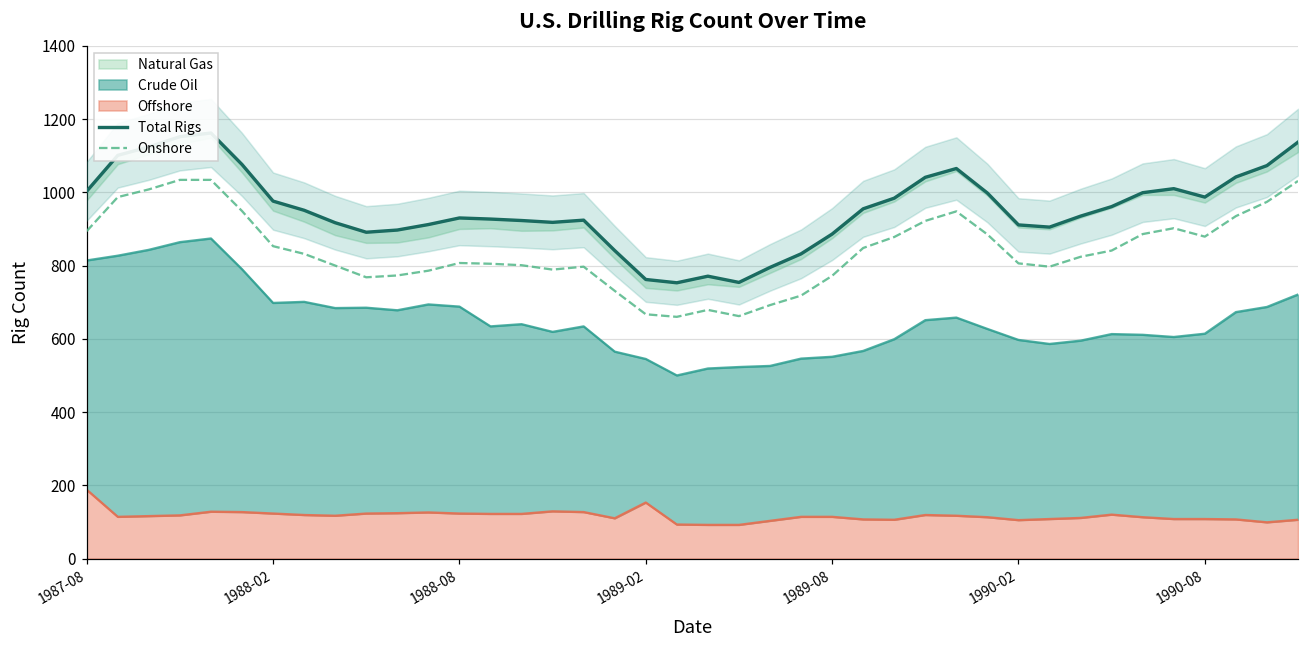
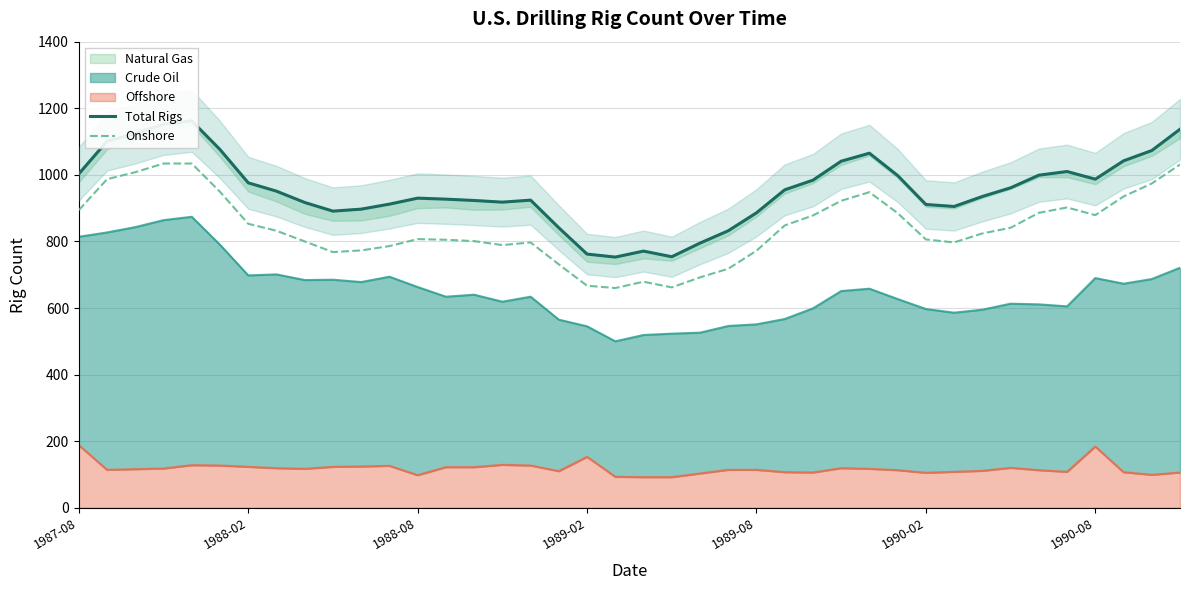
  {
    "Offshore": {
      "1987-08": 190,
      "1988-02": 120,
-     "1988-08": 120,
+     "1988-08": 100,
      "1989-02": 150,
      "1989-08": 110,
      "1990-02": 110,
-     "1990-08": 110
+     "1990-08": 180
    }
  }
